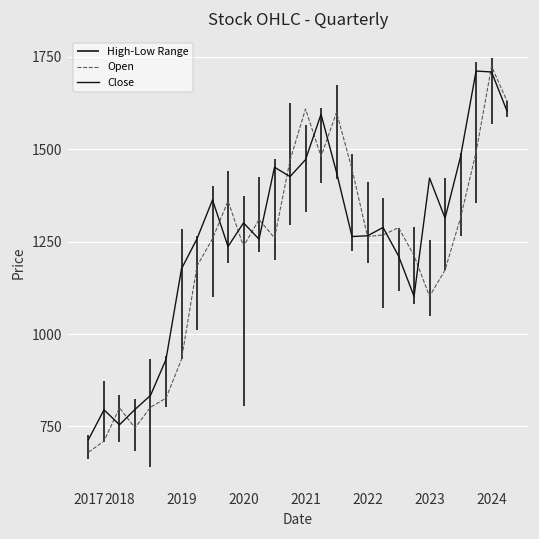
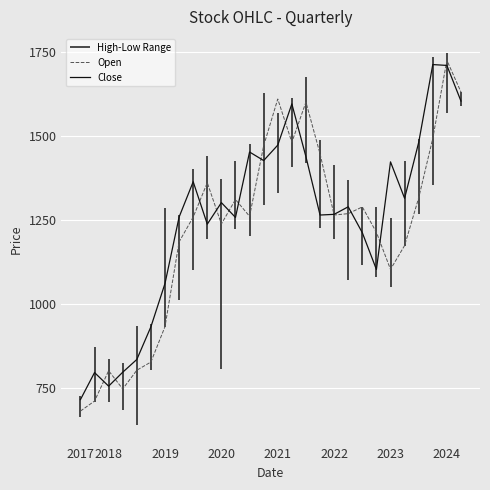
  {
    "Open": {
      "2017": 680,
      "2018": 800,
      "2019": 930,
      "2020": 1240,
      "2021": 1610,
      "2023": 1100,
      "2024": 1720
    },
    "Close": {
      "2017": 710,
      "2018": 750,
-     "2019": 1180,
+     "2019": 1060,
      "2020": 1300,
      "2021": 1470,
      "2023": 1420,
      "2024": 1710
    }
  }
